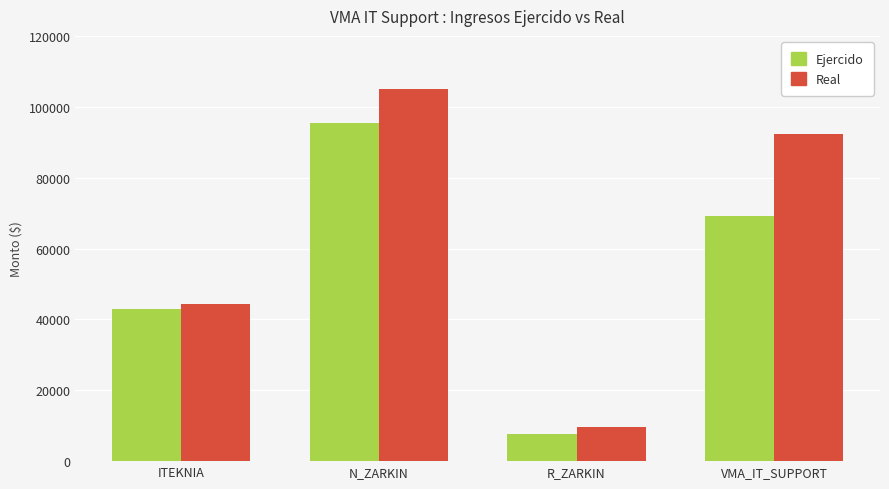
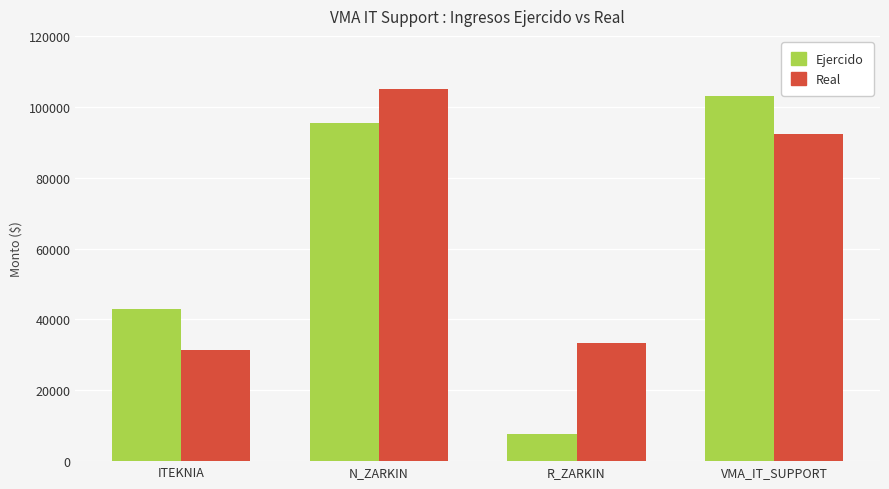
  {
    "Ejercido": {
      "ITEKNIA": 43000,
      "N_ZARKIN": 95000,
      "R_ZARKIN": 8000,
-     "VMA_IT_SUPPORT": 69000
+     "VMA_IT_SUPPORT": 103000
    },
    "Real": {
-     "ITEKNIA": 44000,
+     "ITEKNIA": 32000,
      "N_ZARKIN": 105000,
-     "R_ZARKIN": 10000,
+     "R_ZARKIN": 33000,
      "VMA_IT_SUPPORT": 92000
    }
  }
